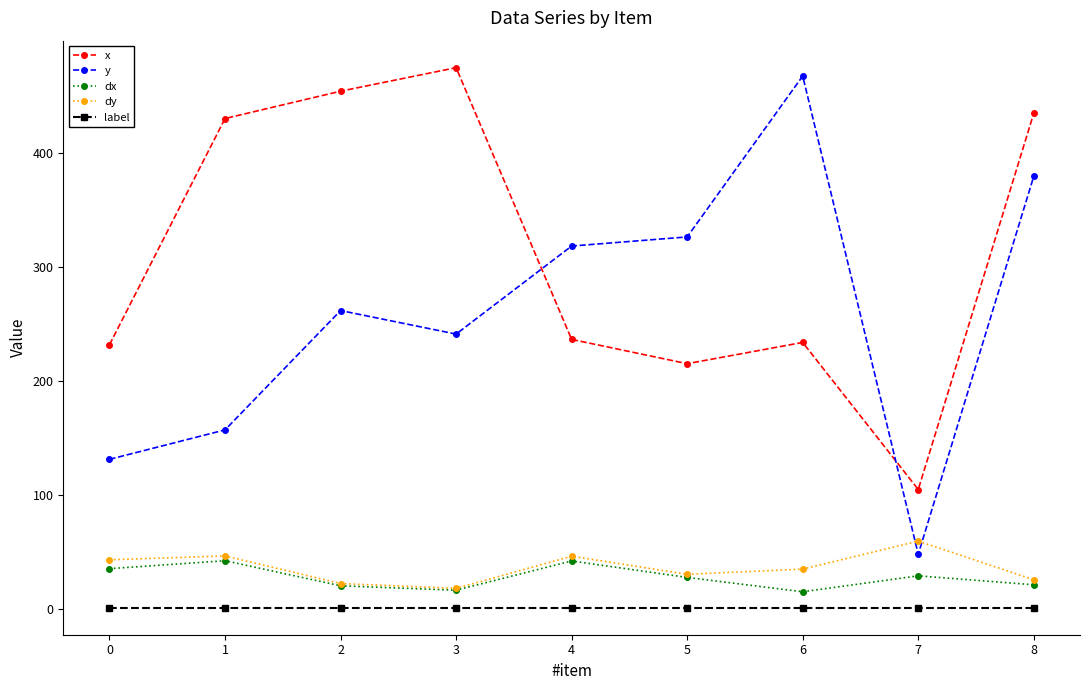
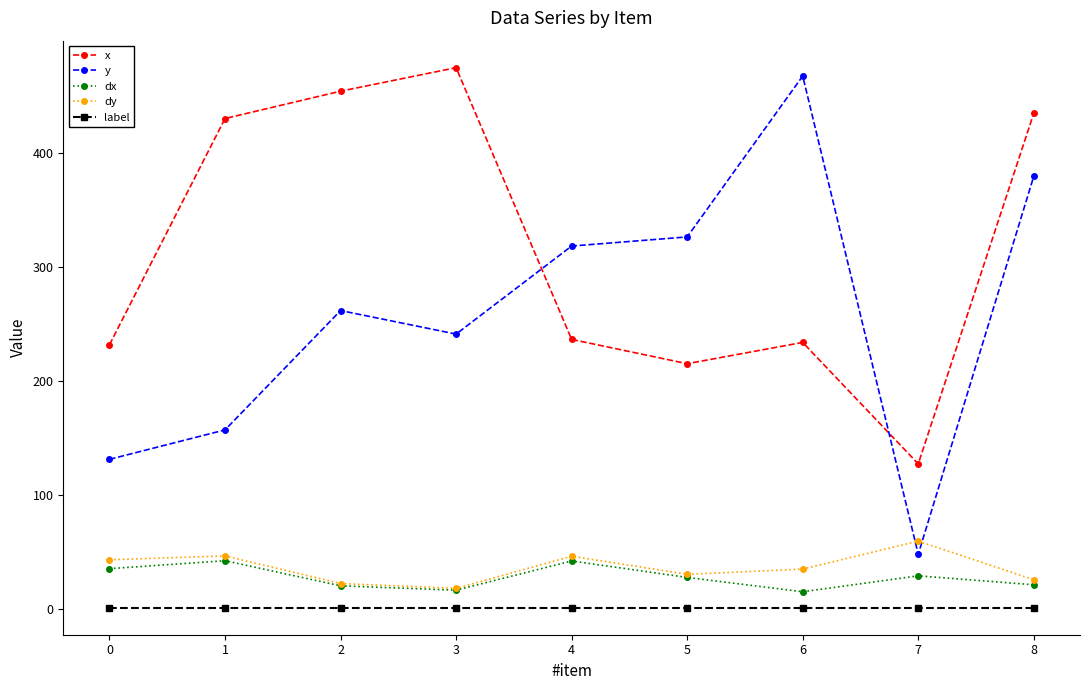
  {
    "x": {
      "0": 232,
      "1": 431,
      "2": 455,
      "3": 475,
      "4": 237,
      "5": 215,
      "6": 234,
-     "7": 105,
+     "7": 127,
      "8": 435
    },
    "y": {
      "0": 131,
      "1": 157,
      "2": 262,
      "3": 241,
      "4": 319,
      "5": 327,
      "6": 468,
      "7": 48,
      "8": 380
    },
    "dx": {
      "0": 35,
      "1": 42,
      "4": 42,
      "5": 28,
      "6": 15,
      "7": 29,
      "8": 21
    },
    "dy": {
      "0": 43,
      "1": 46,
      "4": 46,
      "5": 30,
      "6": 35,
      "7": 59,
      "8": 26
    },
    "label": {
      "0": 1,
      "1": 1,
      "2": 1,
      "3": 1,
      "4": 1,
      "5": 1,
      "6": 1,
      "7": 1,
      "8": 1
    }
  }
